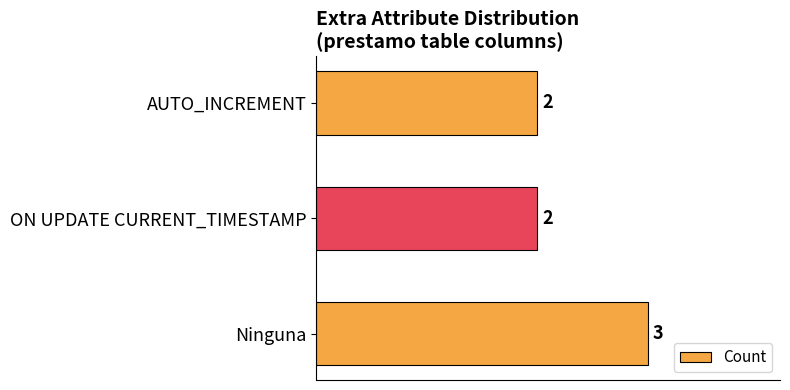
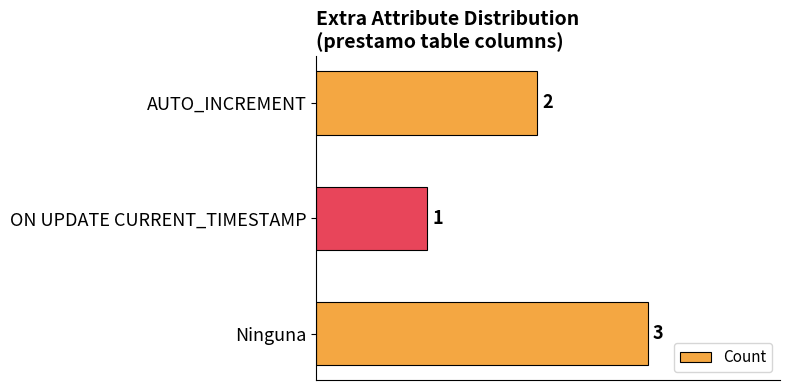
  {
    "AUTO_INCREMENT": 2,
-   "ON UPDATE CURRENT_TIMESTAMP": 2,
+   "ON UPDATE CURRENT_TIMESTAMP": 1,
    "Ninguna": 3
  }
